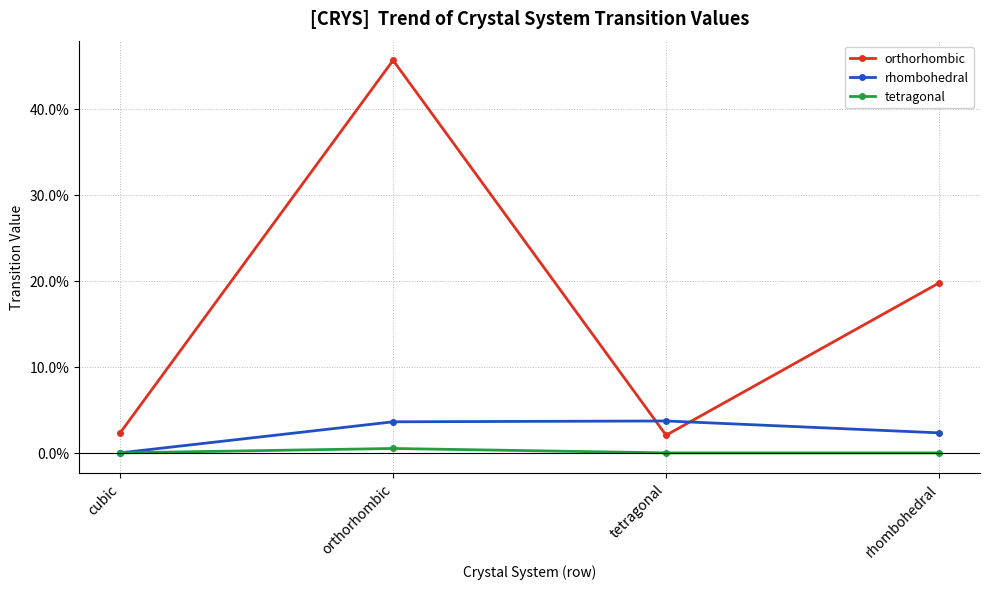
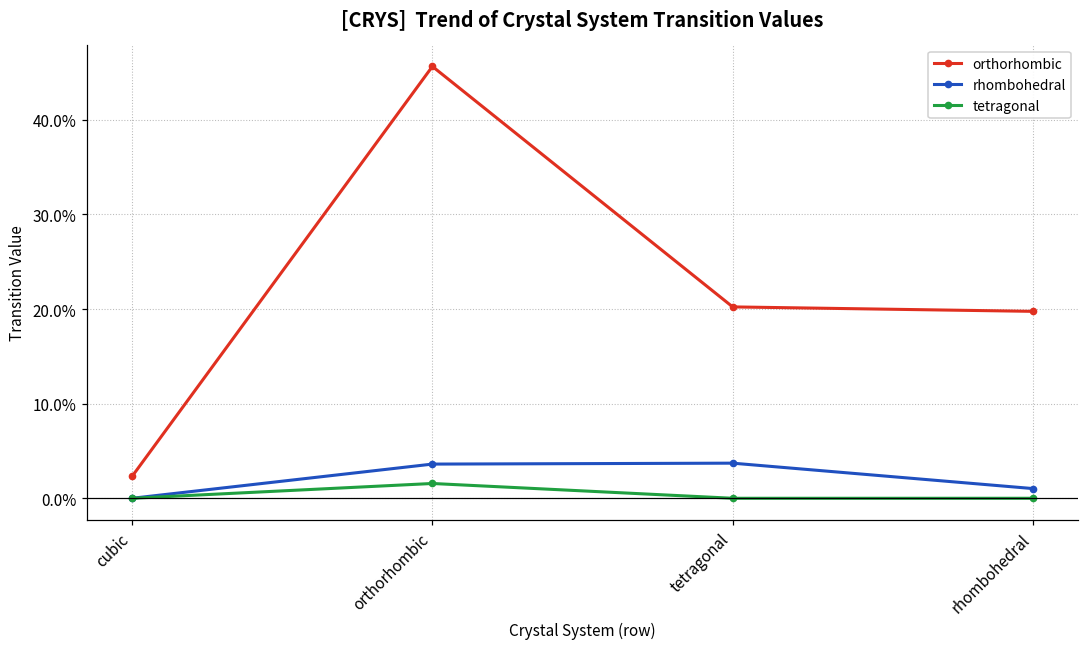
  {
    "orthorhombic": {
      "cubic": "2%",
      "orthorhombic": "46%",
-     "tetragonal": "2%",
+     "tetragonal": "20%",
      "rhombohedral": "20%"
    },
    "rhombohedral": {
      "orthorhombic": "4%",
      "tetragonal": "4%",
-     "rhombohedral": "2%"
+     "rhombohedral": "1%"
    },
    "tetragonal": {
-     "orthorhombic": "1%",
+     "orthorhombic": "2%",
      "tetragonal": "0%",
      "rhombohedral": "0%"
    }
  }
